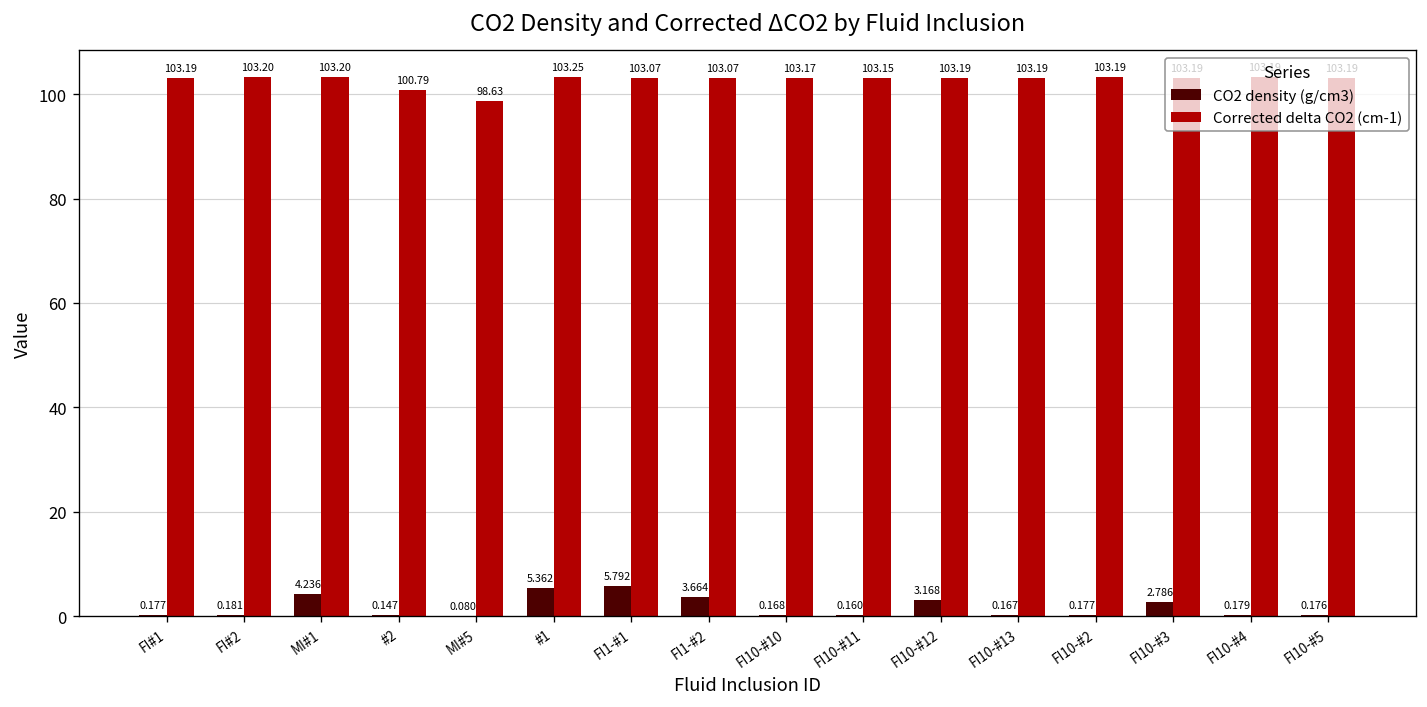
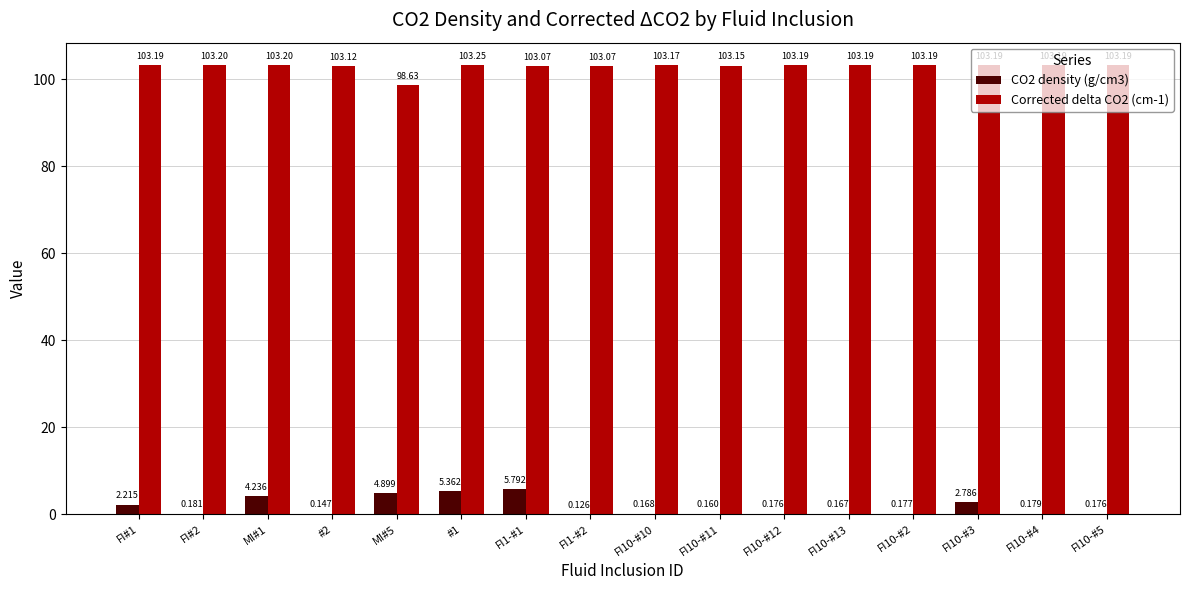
  {
    "CO2 density (g/cm3)": {
-     "FI#1": 0.177,
+     "FI#1": 2.215,
      "FI#2": 0.181,
      "MI#1": 4.236,
      "#2": 0.147,
-     "MI#5": 0.080,
+     "MI#5": 4.899,
      "#1": 5.362,
      "FI1-#1": 5.792,
-     "FI1-#2": 3.664,
+     "FI1-#2": 0.126,
      "FI10-#10": 0.168,
      "FI10-#11": 0.160,
-     "FI10-#12": 3.168,
+     "FI10-#12": 0.176,
      "FI10-#13": 0.167,
      "FI10-#2": 0.177,
      "FI10-#3": 2.786,
      "FI10-#4": 0.179,
      "FI10-#5": 0.176
    },
    "Corrected delta CO2 (cm-1)": {
      "FI#1": 103.19,
      "FI#2": 103.20,
      "MI#1": 103.20,
-     "#2": 100.79,
+     "#2": 103.12,
      "MI#5": 98.63,
      "#1": 103.25,
      "FI1-#1": 103.07,
      "FI1-#2": 103.07,
      "FI10-#10": 103.17,
      "FI10-#11": 103.15,
      "FI10-#12": 103.19,
      "FI10-#13": 103.19,
      "FI10-#2": 103.19
    }
  }
